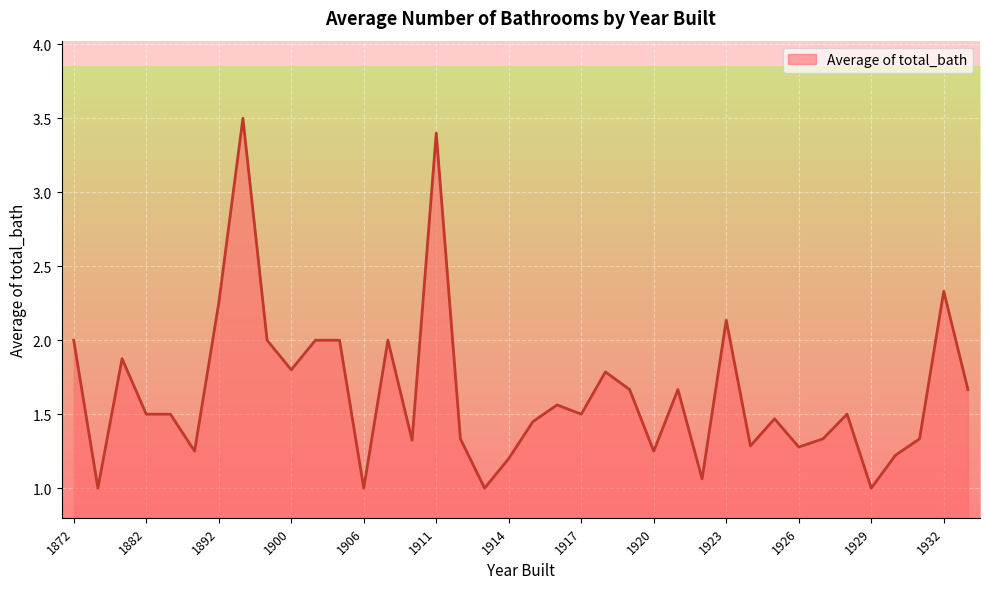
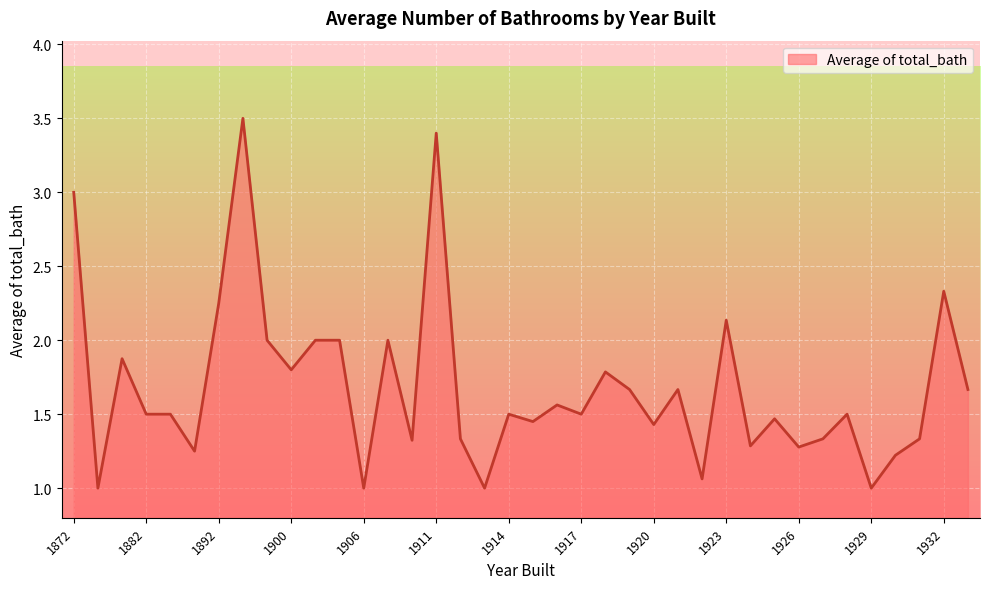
  {
-   "1872": 2,
+   "1872": 3,
    "1882": 1.50,
    "1892": 2.25,
    "1900": 1.80,
    "1906": 1.00,
    "1911": 3.40,
-   "1914": 1.2,
+   "1914": 1.5,
    "1917": 1.50,
-   "1920": 1.25,
+   "1920": 1.43,
    "1923": 2.14,
    "1926": 1.28,
    "1929": 1.00,
    "1932": 2.33
  }
